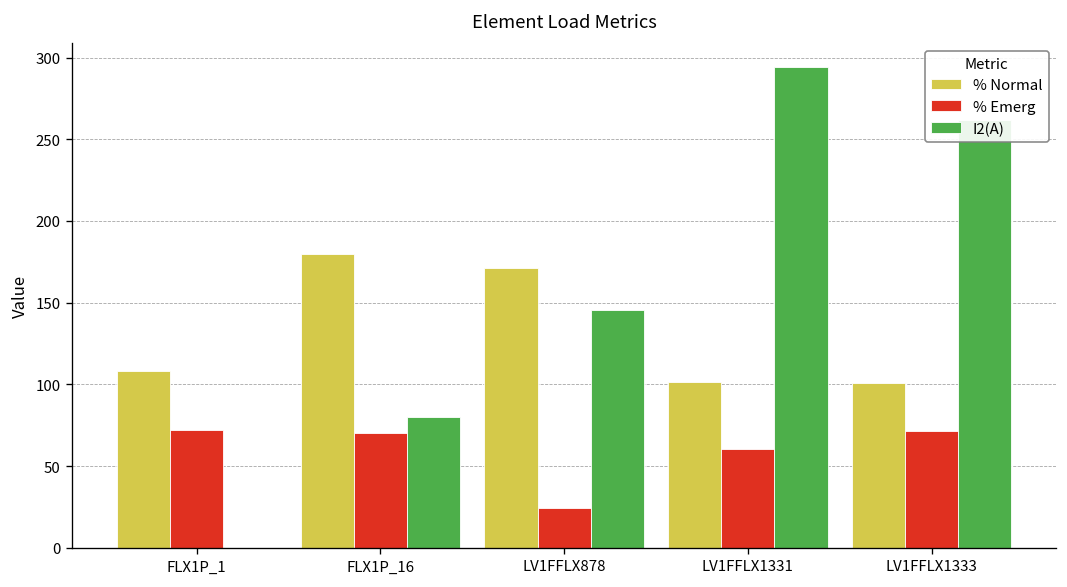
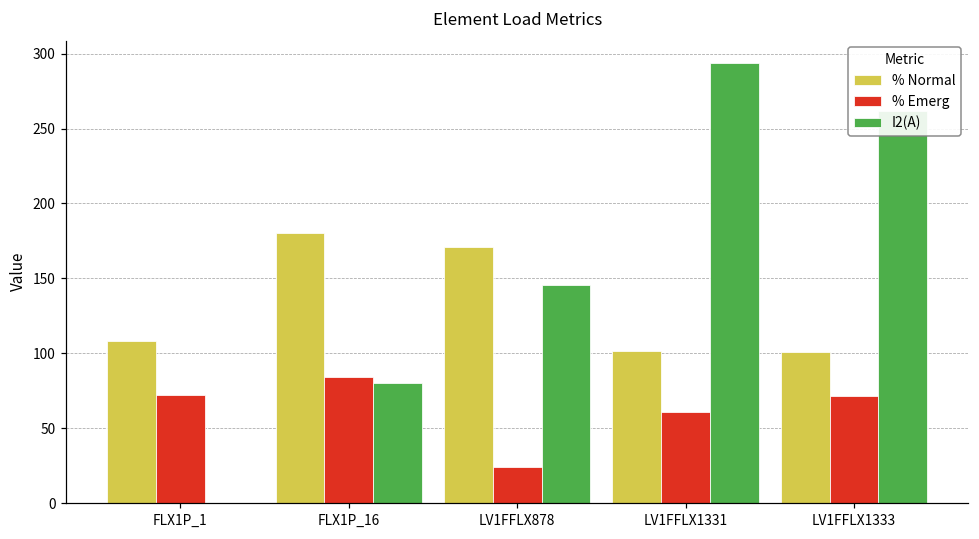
  {
    "% Normal": {
      "FLX1P_1": 108,
      "FLX1P_16": 180,
      "LV1FFLX878": 171,
      "LV1FFLX1331": 101,
      "LV1FFLX1333": 101
    },
    "% Emerg": {
      "FLX1P_1": 72,
-     "FLX1P_16": 70,
+     "FLX1P_16": 84,
      "LV1FFLX878": 24,
      "LV1FFLX1331": 60,
      "LV1FFLX1333": 72
    },
    "I2(A)": {
      "FLX1P_1": 0,
      "FLX1P_16": 80,
      "LV1FFLX878": 145,
      "LV1FFLX1331": 294
    }
  }
